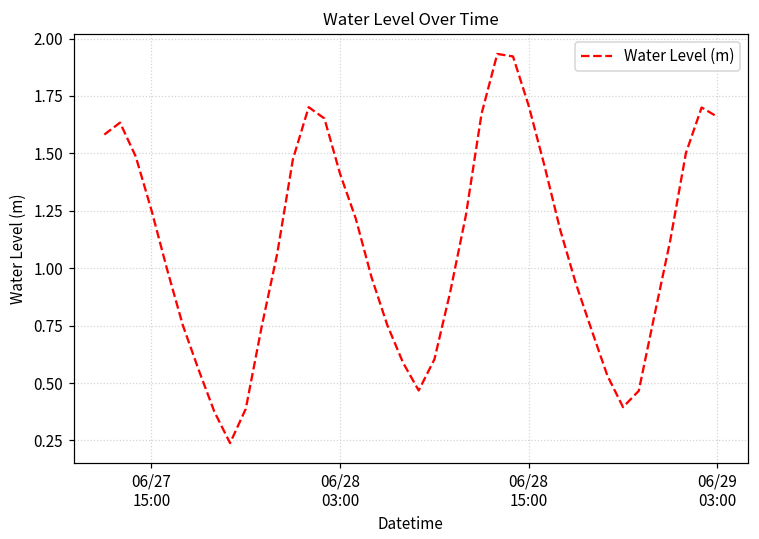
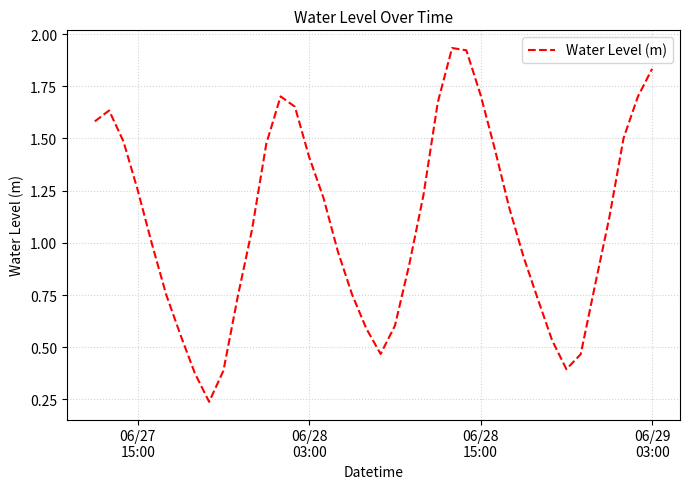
  {
    "06/27 15:00": 1.25,
    "06/28 03:00": 1.41,
    "06/28 15:00": 1.71,
-   "06/29 03:00": 1.66
+   "06/29 03:00": 1.83
  }
